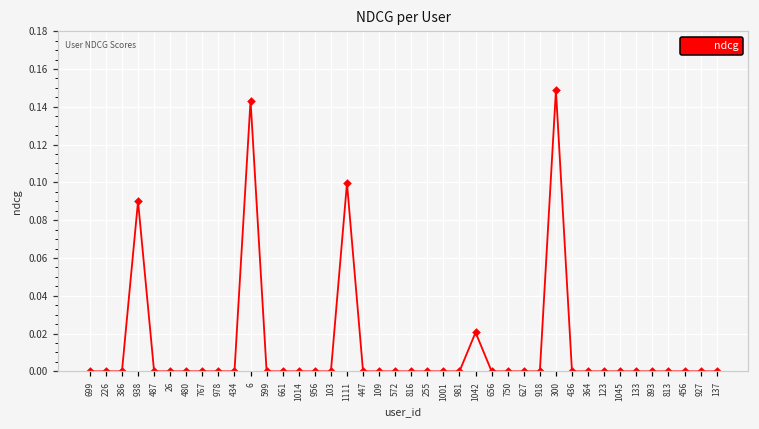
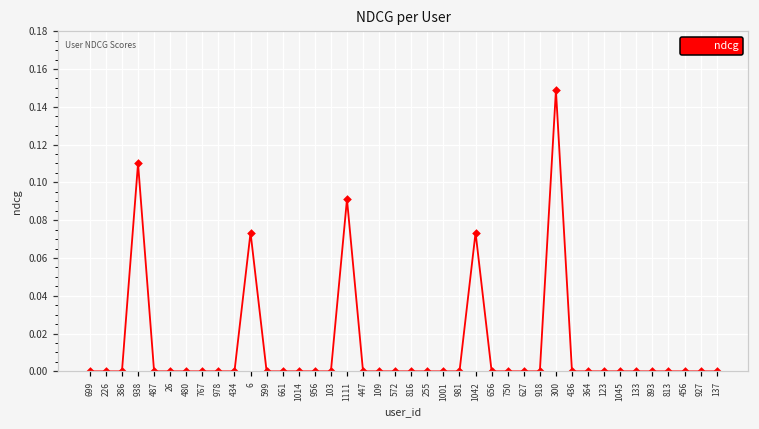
  {
    "699": 0.000,
    "226": 0.000,
    "386": 0.000,
-   "938": 0.09,
+   "938": 0.11,
    "487": 0.000,
    "26": 0.000,
    "480": 0.000,
    "767": 0.000,
    "978": 0.000,
    "434": 0.000,
-   "6": 0.143,
+   "6": 0.073,
    "599": 0.000,
    "661": 0.000,
    "1014": 0.000,
    "956": 0.000,
    "103": 0.000,
-   "1111": 0.100,
+   "1111": 0.091,
    "447": 0.000,
    "109": 0.000,
    "572": 0.000,
    "816": 0.000,
    "255": 0.000,
    "1001": 0.000,
    "981": 0.000,
-   "1042": 0.021,
+   "1042": 0.073,
    "656": 0.000,
    "750": 0.000,
    "627": 0.000,
    "918": 0.000,
    "300": 0.149,
    "436": 0.000,
    "364": 0.000,
    "123": 0.000,
    "1045": 0.000,
    "133": 0.000,
    "893": 0.000,
    "813": 0.000,
    "456": 0.000,
    "927": 0.000,
    "137": 0.000
  }
